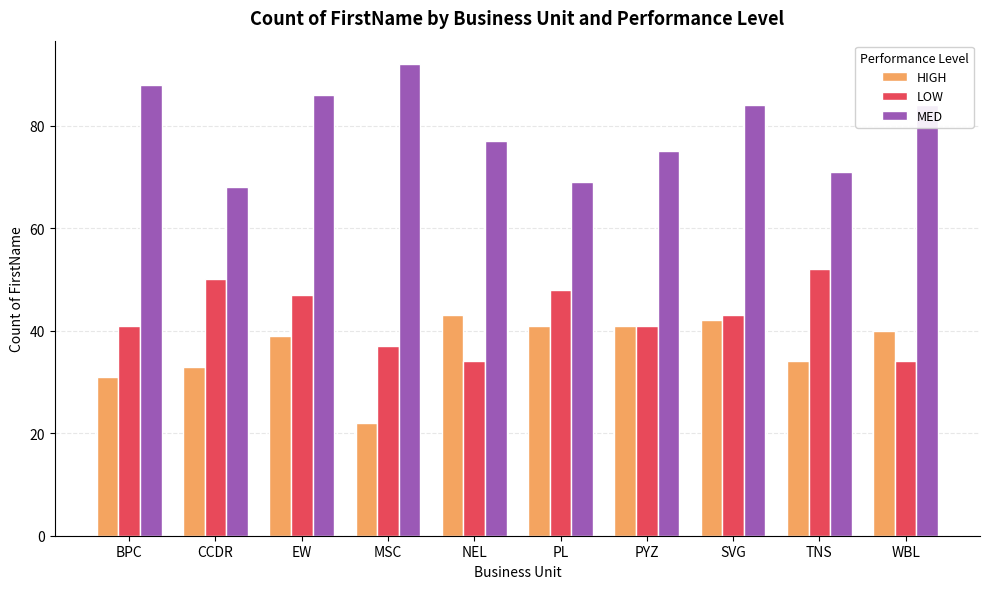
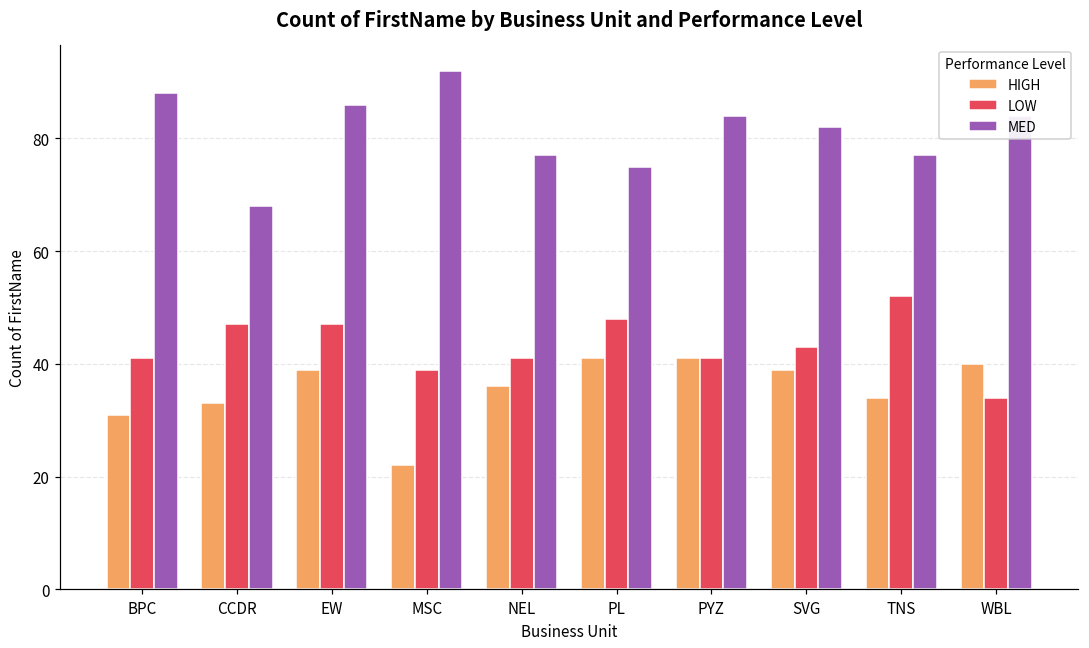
  {
    "HIGH": {
      "BPC": 31,
      "CCDR": 33,
      "EW": 39,
      "MSC": 22,
-     "NEL": 43,
+     "NEL": 36,
      "PL": 41,
      "PYZ": 41,
-     "SVG": 42,
+     "SVG": 39,
      "TNS": 34,
      "WBL": 40
    },
    "LOW": {
      "BPC": 41,
-     "CCDR": 50,
+     "CCDR": 47,
      "EW": 47,
-     "MSC": 37,
-     "NEL": 34,
+     "MSC": 39,
+     "NEL": 41,
      "PL": 48,
      "PYZ": 41,
      "SVG": 43,
      "TNS": 52,
      "WBL": 34
    },
    "MED": {
      "BPC": 88,
      "CCDR": 68,
      "EW": 86,
      "MSC": 92,
      "NEL": 77,
-     "PL": 69,
-     "PYZ": 75,
-     "SVG": 84,
-     "TNS": 71
+     "PL": 75,
+     "PYZ": 84,
+     "SVG": 82,
+     "TNS": 77
    }
  }
